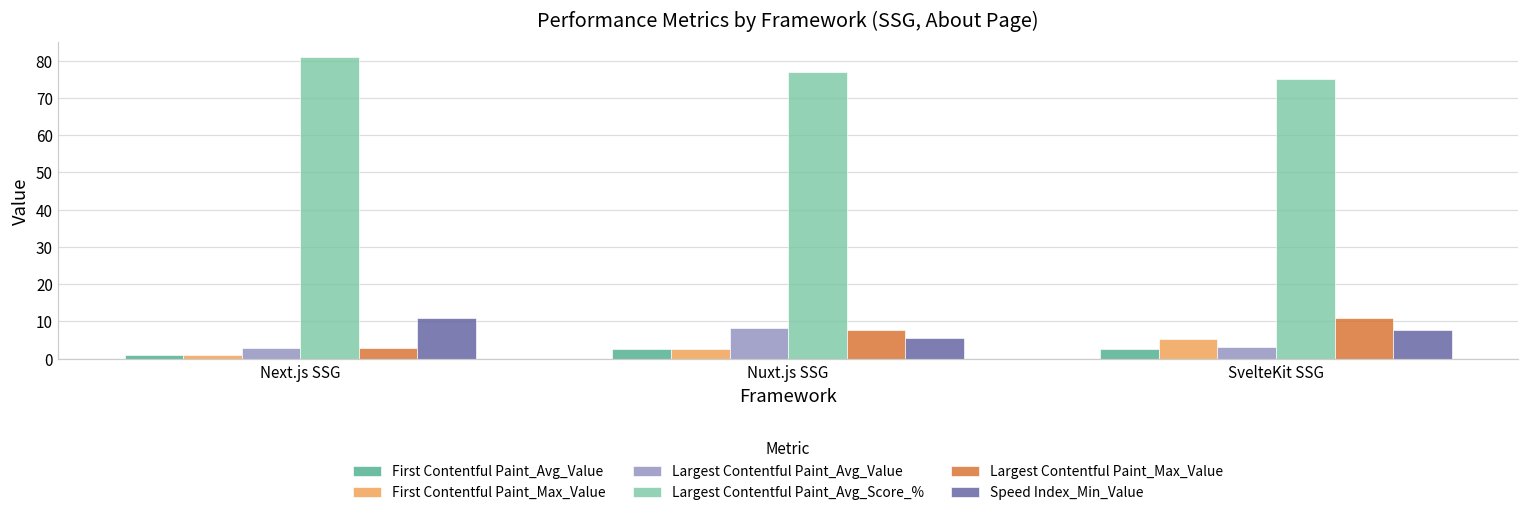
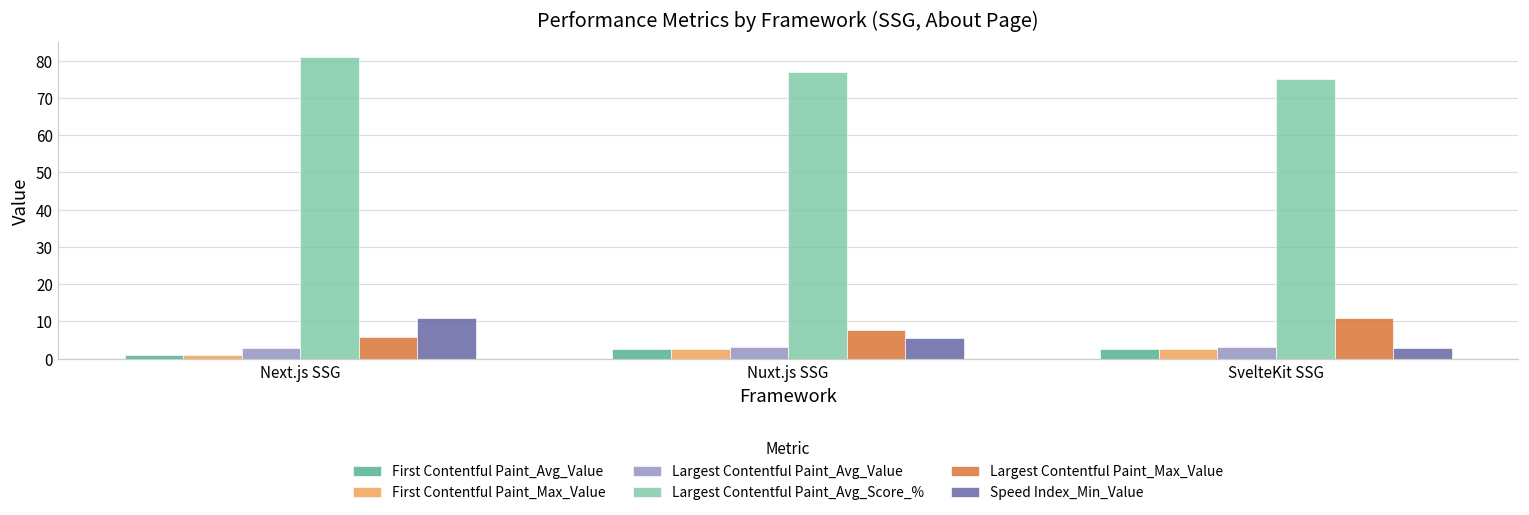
  {
    "First Contentful Paint_Max_Value": {
      "Next.js SSG": 1,
      "Nuxt.js SSG": 3,
-     "SvelteKit SSG": 5
+     "SvelteKit SSG": 3
    },
    "Largest Contentful Paint_Avg_Value": {
      "Next.js SSG": 3,
-     "Nuxt.js SSG": 8,
+     "Nuxt.js SSG": 3,
      "SvelteKit SSG": 3
    },
    "Largest Contentful Paint_Max_Value": {
-     "Next.js SSG": 3,
+     "Next.js SSG": 6,
      "Nuxt.js SSG": 8,
      "SvelteKit SSG": 11
    },
    "Speed Index_Min_Value": {
      "Next.js SSG": 11,
      "Nuxt.js SSG": 5,
-     "SvelteKit SSG": 8
+     "SvelteKit SSG": 3
    }
  }
